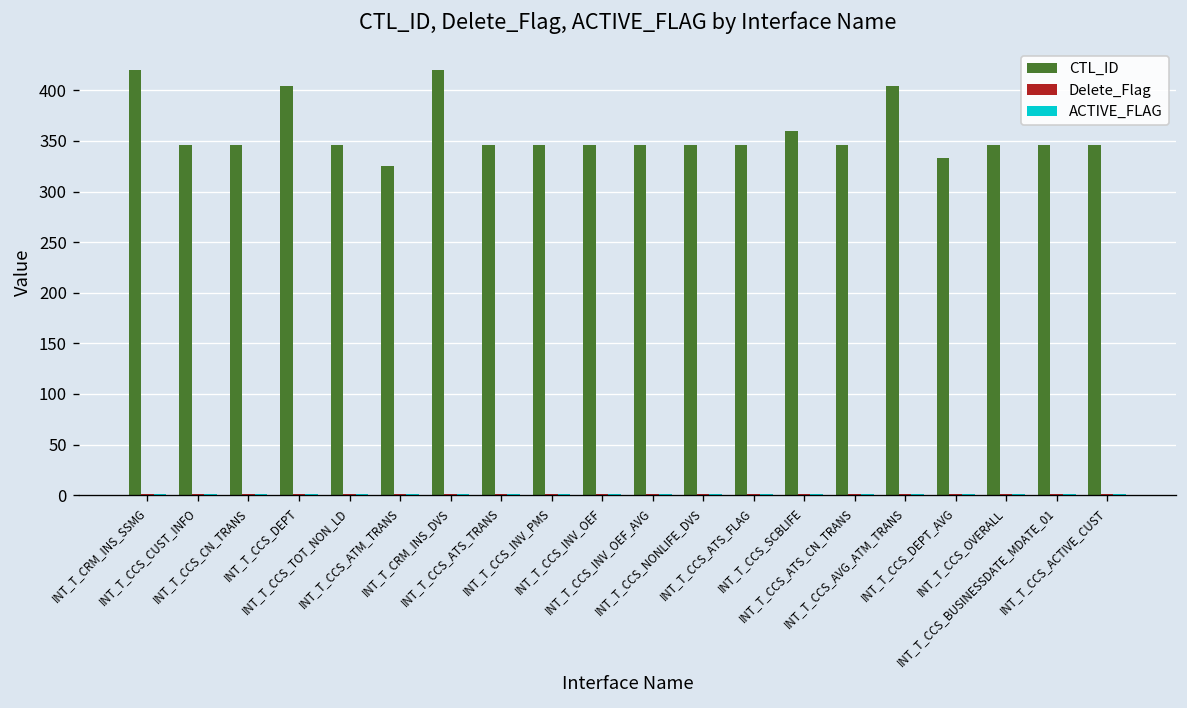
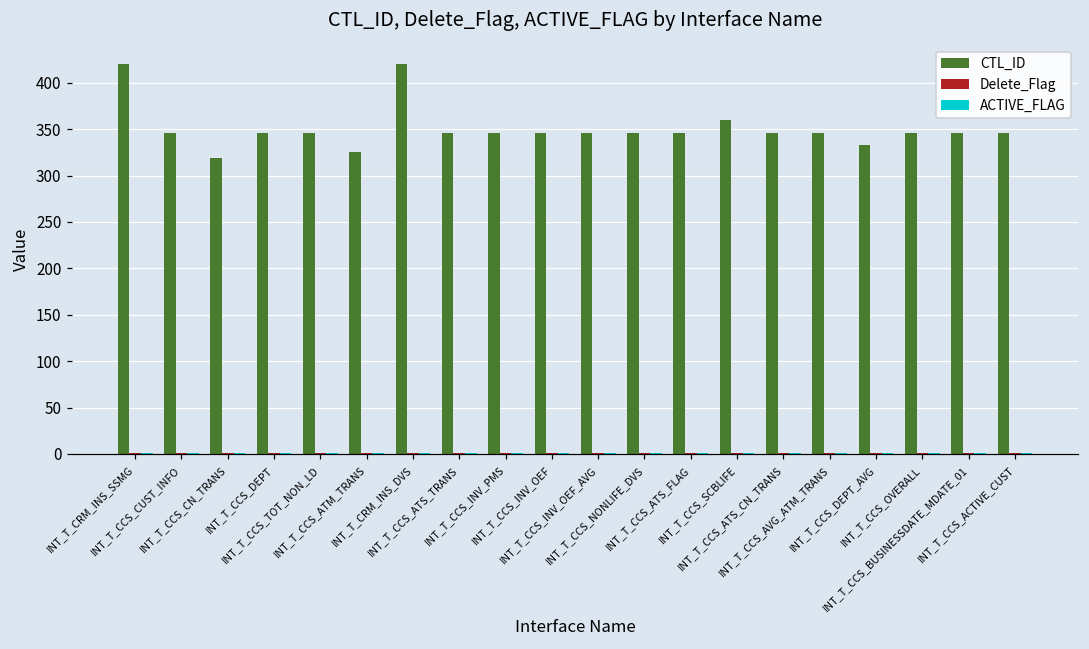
  {
    "CTL_ID": {
      "INT_T_CRM_INS_SSMG": 420,
      "INT_T_CCS_CUST_INFO": 350,
-     "INT_T_CCS_CN_TRANS": 350,
-     "INT_T_CCS_DEPT": 400,
+     "INT_T_CCS_CN_TRANS": 320,
+     "INT_T_CCS_DEPT": 350,
      "INT_T_CCS_TOT_NON_LD": 350,
      "INT_T_CCS_ATM_TRANS": 330,
      "INT_T_CRM_INS_DVS": 420,
      "INT_T_CCS_ATS_TRANS": 350,
      "INT_T_CCS_INV_PMS": 350,
      "INT_T_CCS_INV_OEF": 350,
      "INT_T_CCS_INV_OEF_AVG": 350,
      "INT_T_CCS_NONLIFE_DVS": 350,
      "INT_T_CCS_ATS_FLAG": 350,
      "INT_T_CCS_SCBLIFE": 360,
      "INT_T_CCS_ATS_CN_TRANS": 350,
-     "INT_T_CCS_AVG_ATM_TRANS": 400,
+     "INT_T_CCS_AVG_ATM_TRANS": 350,
      "INT_T_CCS_DEPT_AVG": 330,
      "INT_T_CCS_OVERALL": 350,
      "INT_T_CCS_BUSINESSDATE_MDATE_01": 350,
      "INT_T_CCS_ACTIVE_CUST": 350
    }
  }
